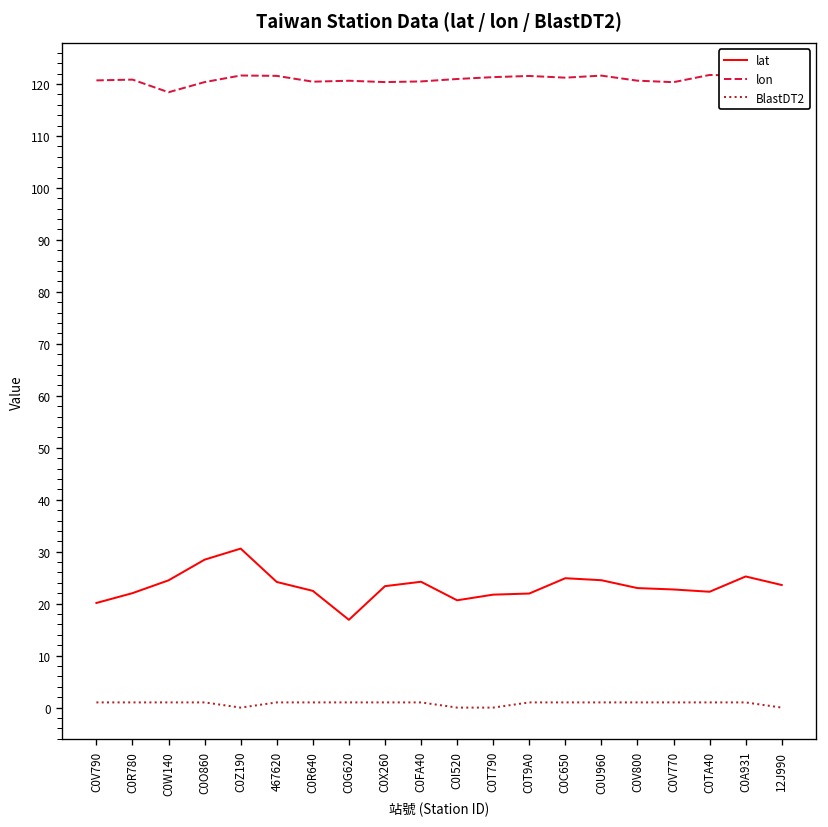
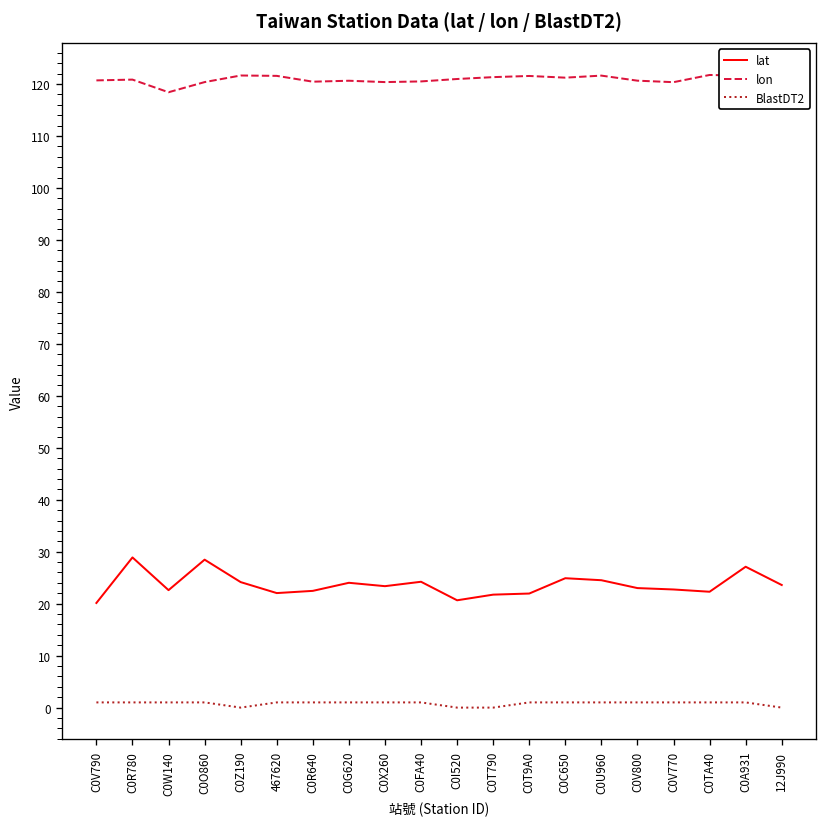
  {
    "lat": {
      "C0V790": 20,
-     "C0R780": 22,
-     "C0W140": 24,
+     "C0R780": 29,
+     "C0W140": 23,
      "C0O860": 28,
-     "C0Z190": 31,
-     "467620": 24,
+     "C0Z190": 24,
+     "467620": 22,
      "C0R640": 22,
-     "C0G620": 17,
+     "C0G620": 24,
      "C0X260": 23,
      "C0FA40": 24,
      "C0I520": 21,
      "C0T790": 22,
      "C0T9A0": 22,
      "C0C650": 25,
      "C0U960": 25,
      "C0V800": 23,
      "C0V770": 23,
      "C0TA40": 22,
-     "C0A931": 25,
+     "C0A931": 27,
      "12J990": 24
    }
  }
